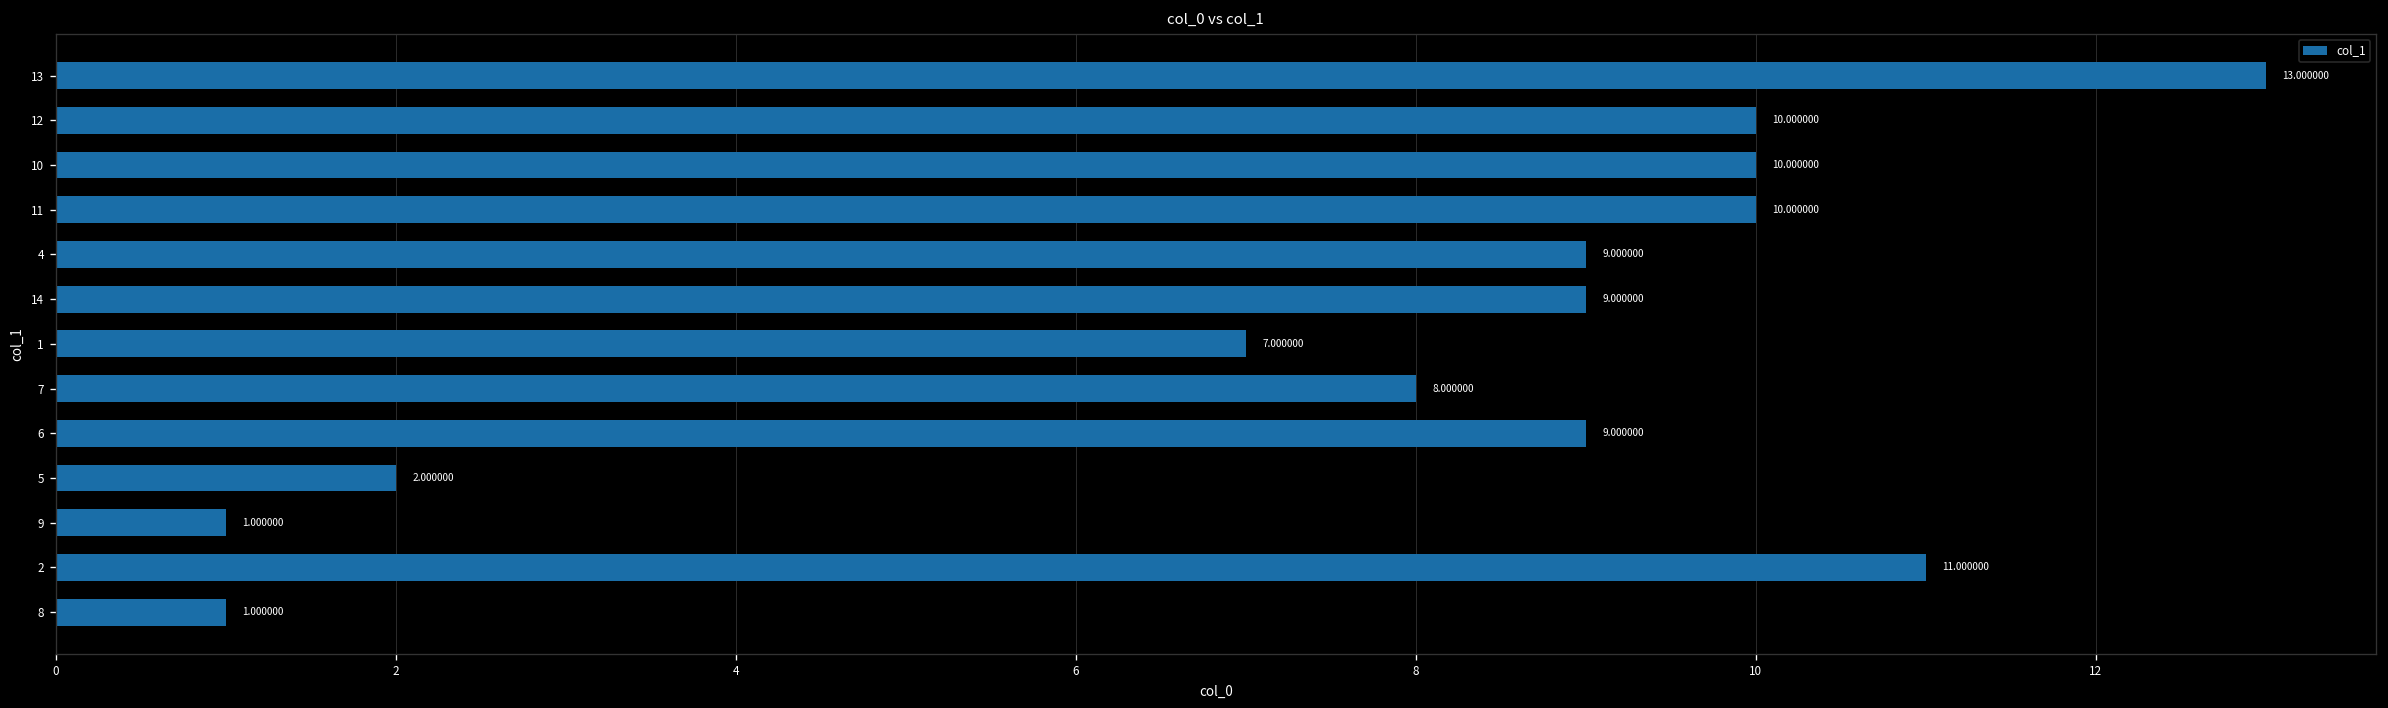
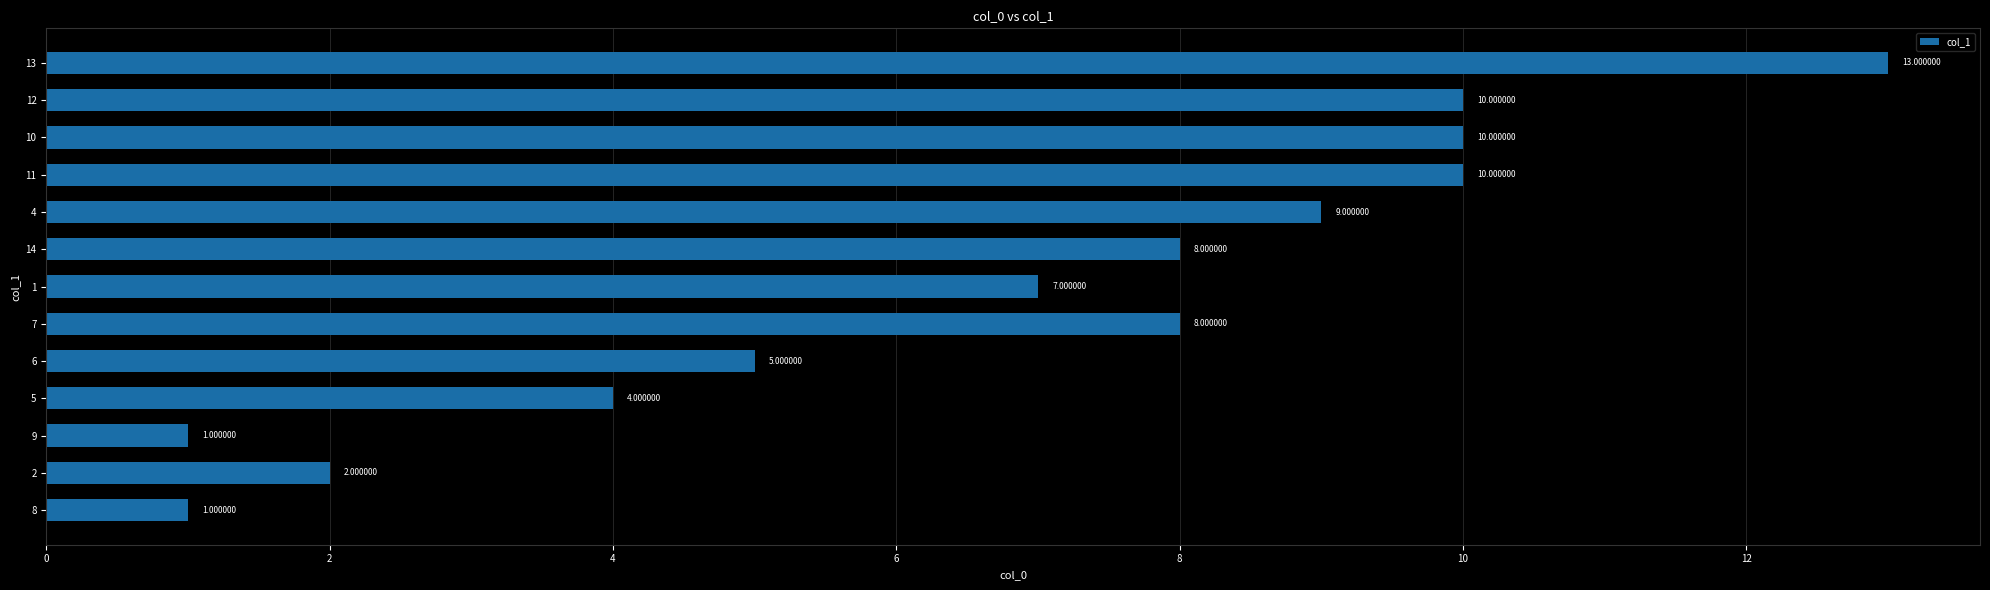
  {
    "13": 13.000000,
    "12": 10.000000,
    "10": 10.000000,
    "11": 10.000000,
    "4": 9.000000,
-   "14": 9.000000,
+   "14": 8.000000,
    "1": 7.000000,
    "7": 8.000000,
-   "6": 9.000000,
-   "5": 2.000000,
+   "6": 5.000000,
+   "5": 4.000000,
    "9": 1.000000,
-   "2": 11.000000,
+   "2": 2.000000,
    "8": 1.000000
  }
